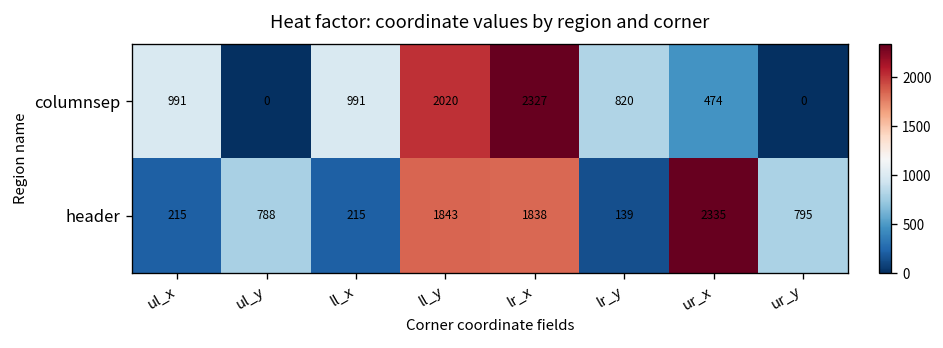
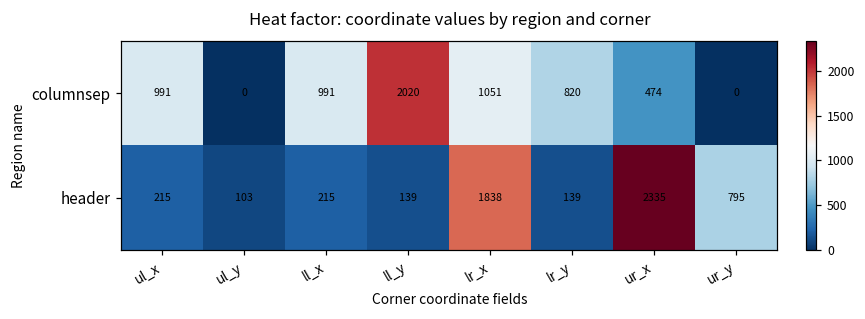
  {
    "columnsep": {
      "ul_x": 991,
      "ul_y": 0,
      "ll_x": 991,
      "ll_y": 2020,
-     "lr_x": 2327,
+     "lr_x": 1051,
      "lr_y": 820,
      "ur_x": 474,
      "ur_y": 0
    },
    "header": {
      "ul_x": 215,
-     "ul_y": 788,
+     "ul_y": 103,
      "ll_x": 215,
-     "ll_y": 1843,
+     "ll_y": 139,
      "lr_x": 1838,
      "lr_y": 139,
      "ur_x": 2335,
      "ur_y": 795
    }
  }
